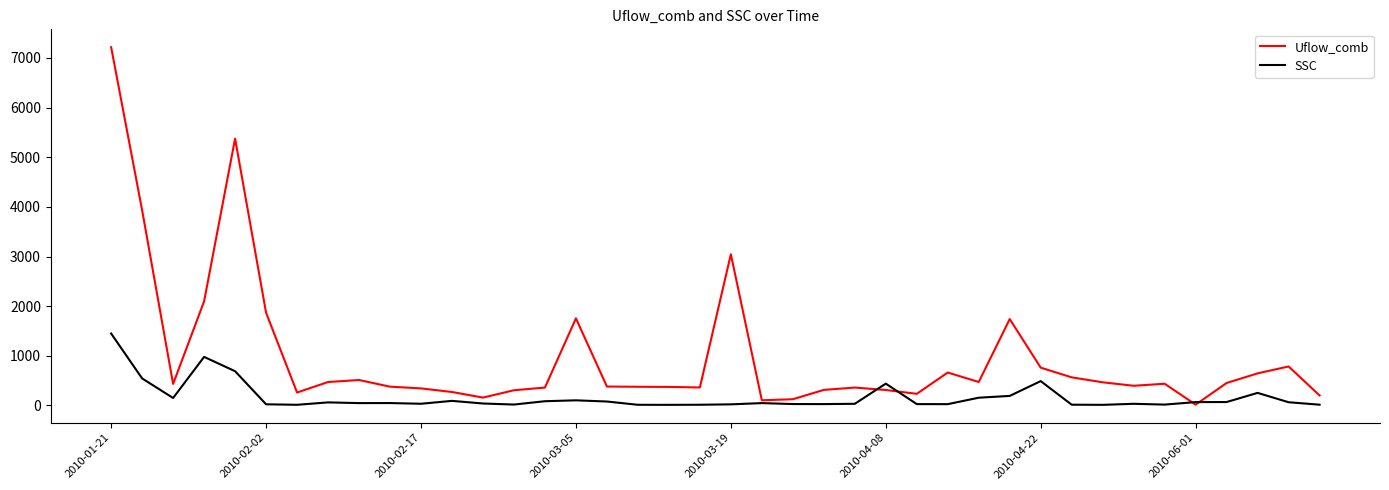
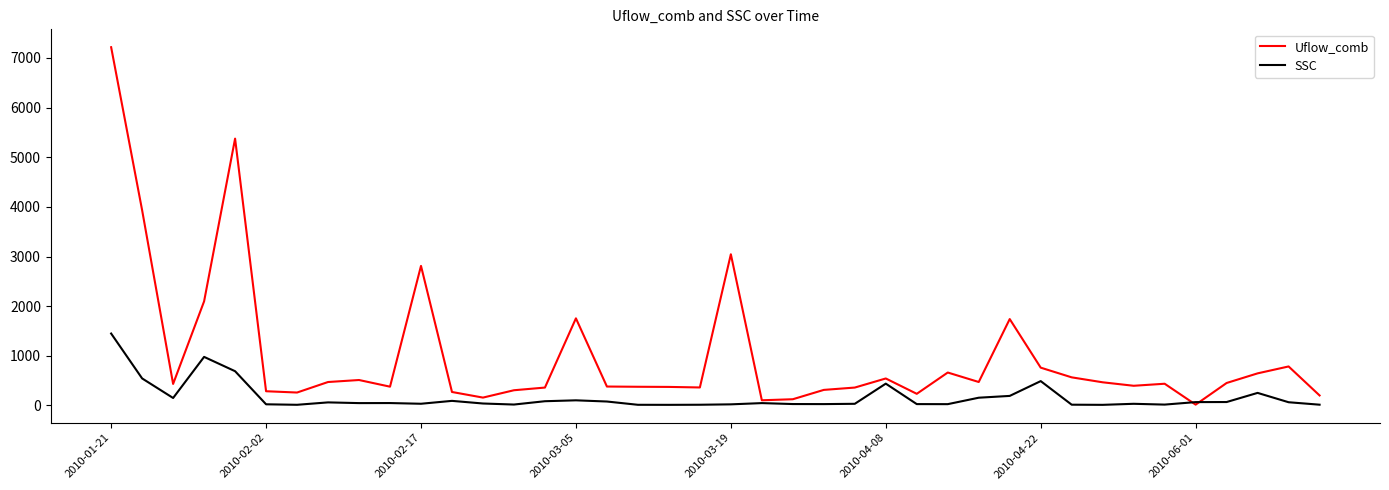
  {
    "Uflow_comb": {
      "2010-01-21": 7200,
-     "2010-02-02": 1900,
-     "2010-02-17": 300,
+     "2010-02-02": 300,
+     "2010-02-17": 2800,
      "2010-03-05": 1800,
      "2010-03-19": 3000,
-     "2010-04-08": 300,
+     "2010-04-08": 500,
      "2010-04-22": 800
    },
    "SSC": {
      "2010-01-21": 1400,
      "2010-02-02": 0,
      "2010-02-17": 0,
      "2010-03-05": 100,
      "2010-03-19": 0,
      "2010-04-08": 400,
      "2010-04-22": 500
    }
  }
